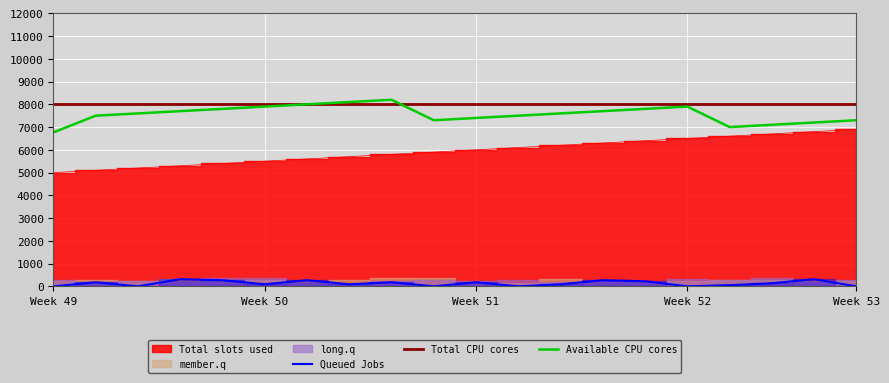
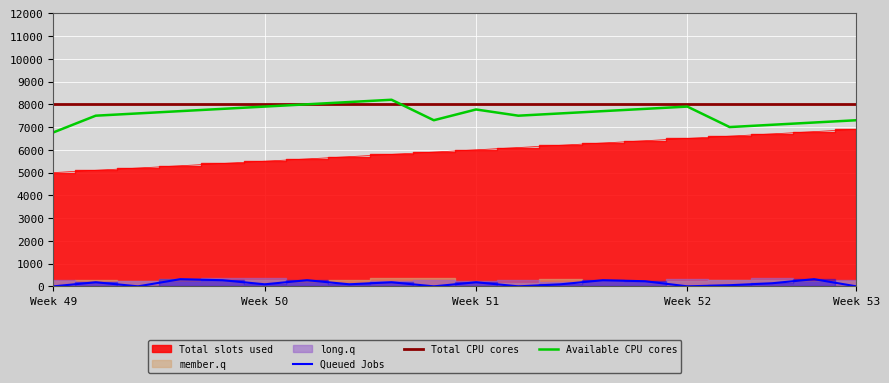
  {
    "Total CPU cores": {
      "Week 49": 8000,
      "Week 51": 8000,
      "Week 53": 8000
    },
    "Available CPU cores": {
      "Week 49": 6800,
-     "Week 51": 7400,
+     "Week 51": 7800,
      "Week 53": 7300
    }
  }
